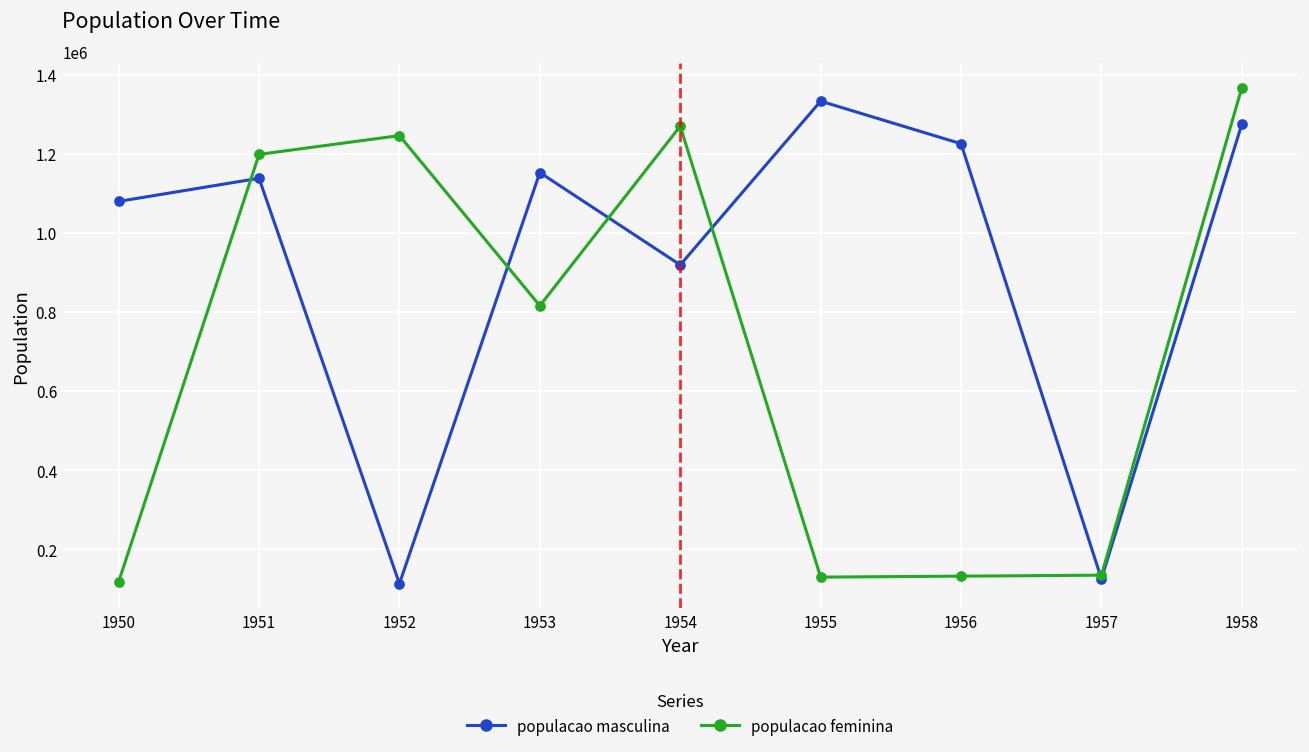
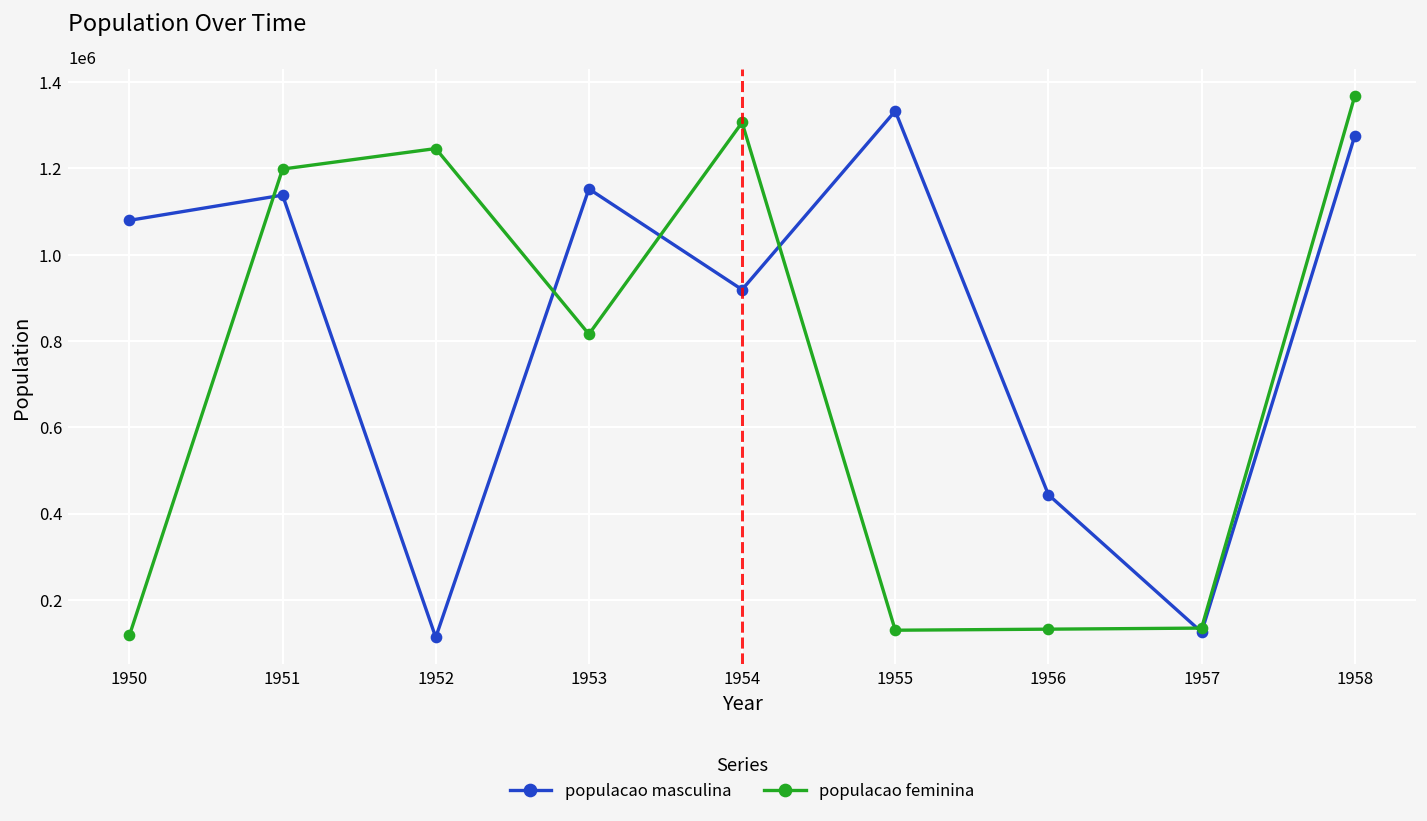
  {
    "populacao masculina": {
      "1950": 1080000,
      "1951": 1140000,
      "1952": 110000,
      "1953": 1150000,
      "1954": 920000,
      "1955": 1330000,
-     "1956": 1230000,
+     "1956": 440000,
      "1957": 130000,
      "1958": 1280000
    },
    "populacao feminina": {
      "1950": 120000,
      "1951": 1200000,
      "1952": 1250000,
      "1953": 820000,
-     "1954": 1270000,
+     "1954": 1310000,
      "1955": 130000,
      "1956": 130000,
      "1957": 130000,
      "1958": 1370000
    }
  }
